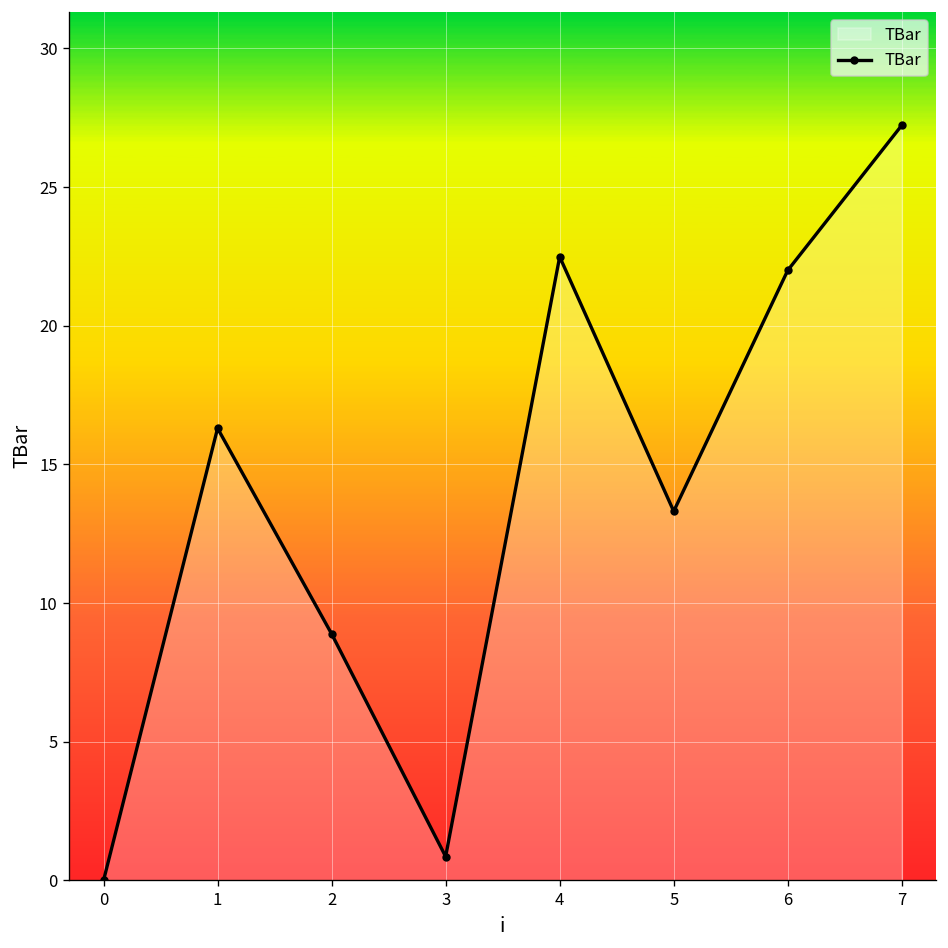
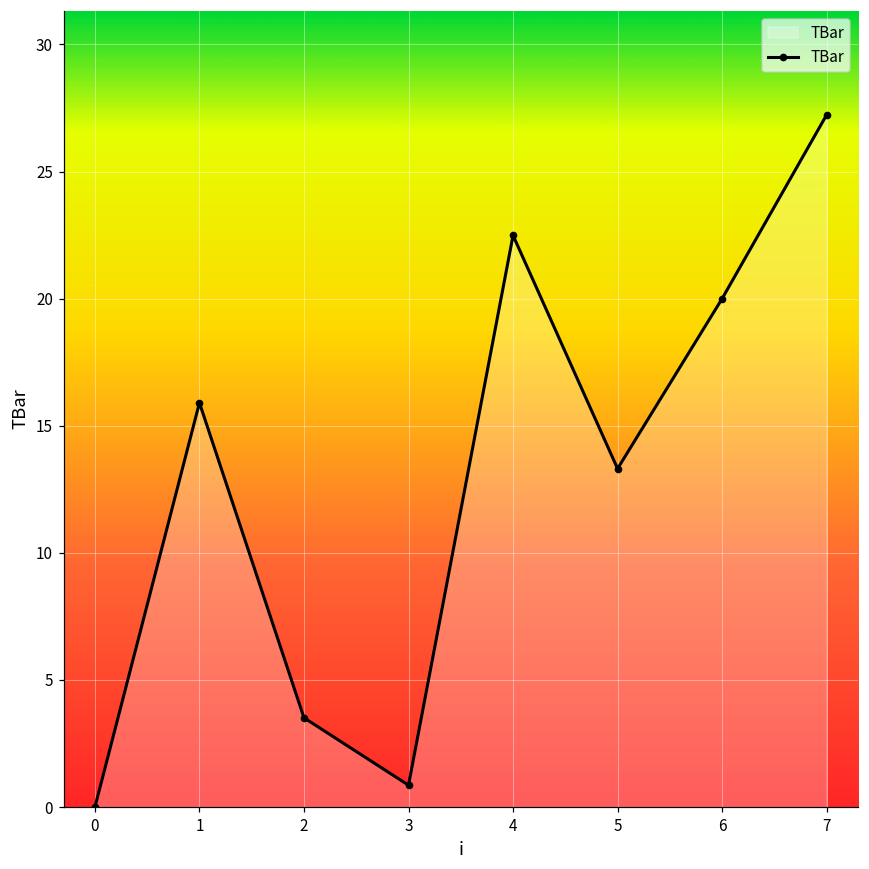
  {
    "0": 0.0,
-   "1": 16.3,
-   "2": 8.9,
+   "1": 15.9,
+   "2": 3.5,
    "3": 0.9,
    "4": 22.5,
    "5": 13.3,
-   "6": 22,
+   "6": 20,
    "7": 27.2
  }
